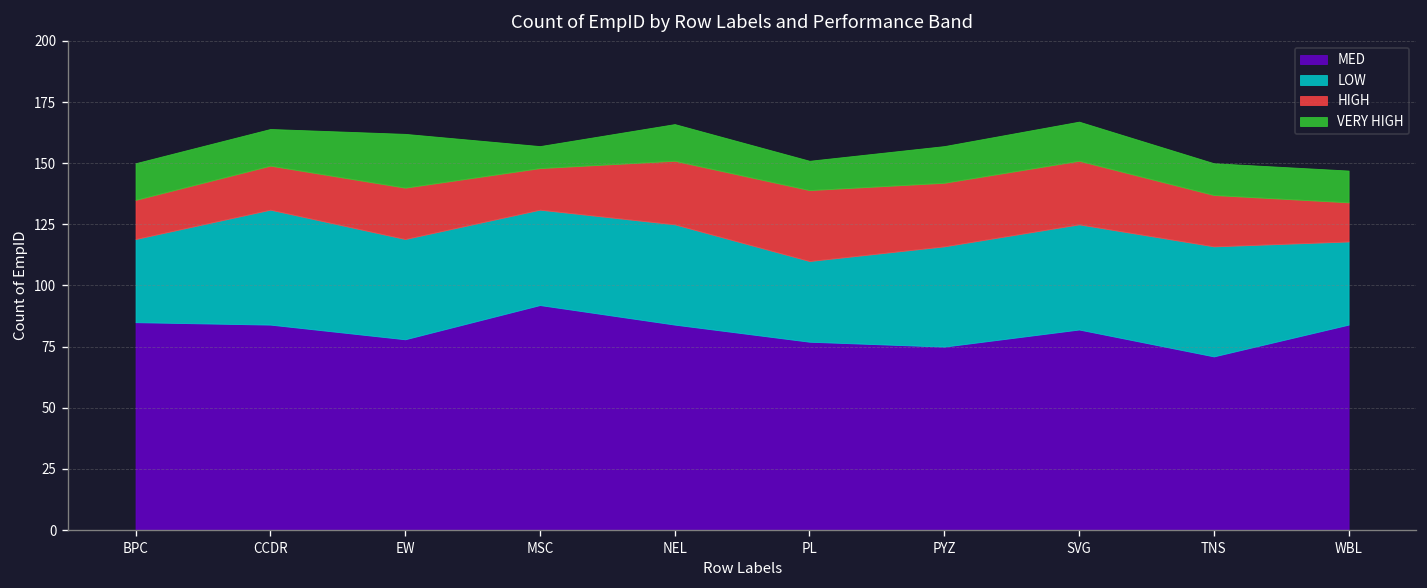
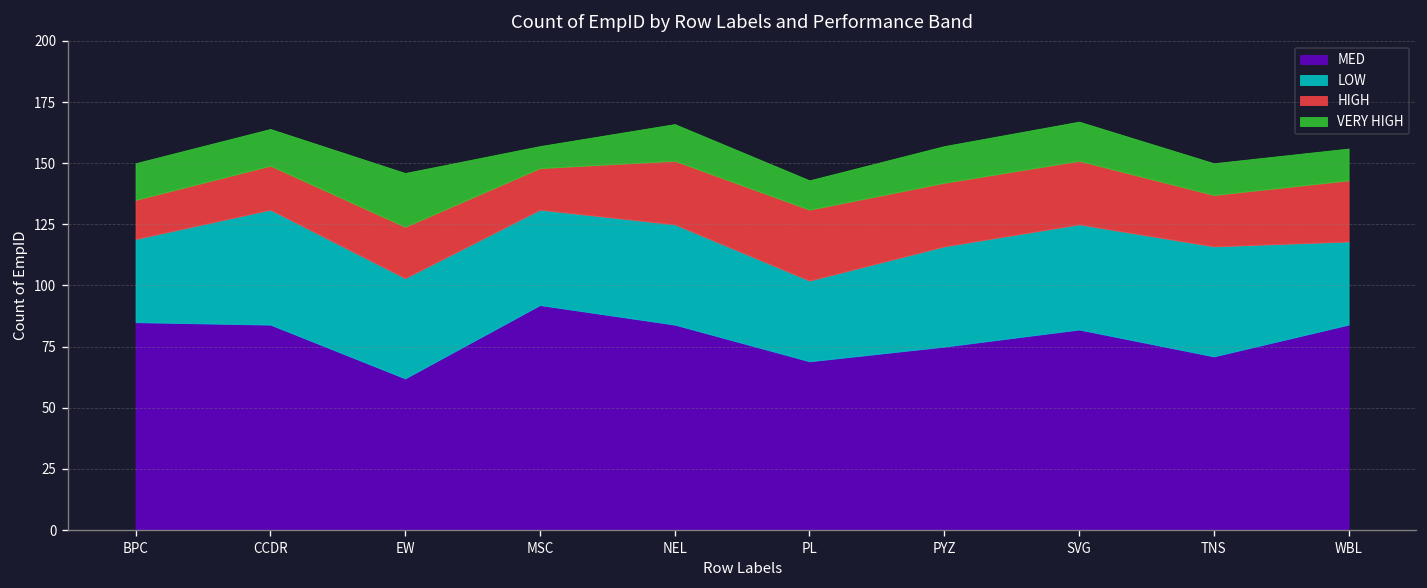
  {
    "MED": {
      "BPC": 85,
      "CCDR": 84,
-     "EW": 78,
+     "EW": 62,
      "MSC": 92,
      "NEL": 84,
-     "PL": 77,
+     "PL": 69,
      "PYZ": 75,
      "SVG": 82,
      "TNS": 71,
      "WBL": 84
    },
    "LOW": {
      "BPC": 34,
      "CCDR": 47,
      "EW": 41,
      "MSC": 39,
      "NEL": 41,
      "PL": 33,
      "PYZ": 41,
      "SVG": 43,
      "TNS": 45,
      "WBL": 34
    },
    "HIGH": {
      "BPC": 16,
      "CCDR": 18,
      "EW": 21,
      "MSC": 17,
      "NEL": 26,
      "PL": 29,
      "PYZ": 26,
      "SVG": 26,
      "TNS": 21,
-     "WBL": 16
+     "WBL": 25
    },
    "VERY HIGH": {
      "BPC": 15,
      "CCDR": 15,
      "EW": 22,
      "MSC": 9,
      "NEL": 15,
      "PL": 12,
      "PYZ": 15,
      "SVG": 16,
      "TNS": 13,
      "WBL": 13
    }
  }
